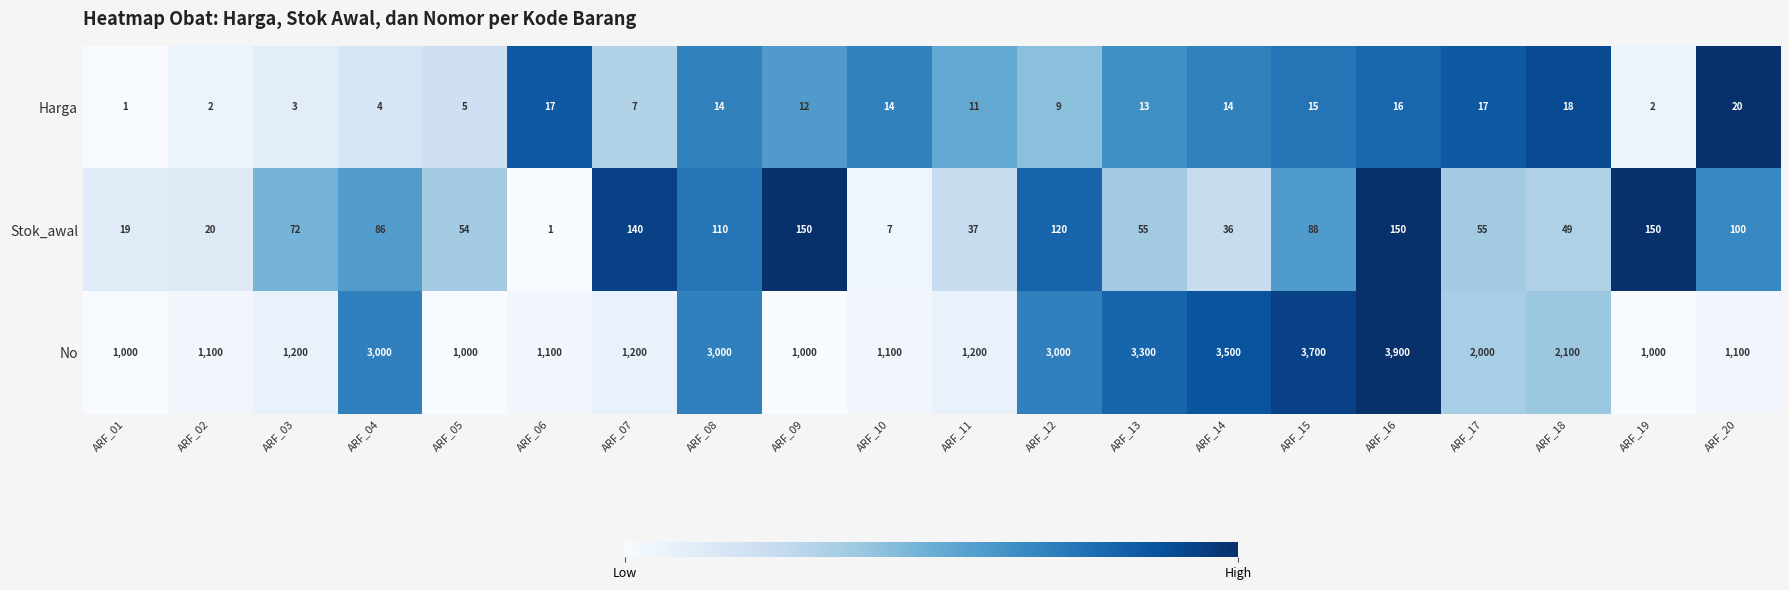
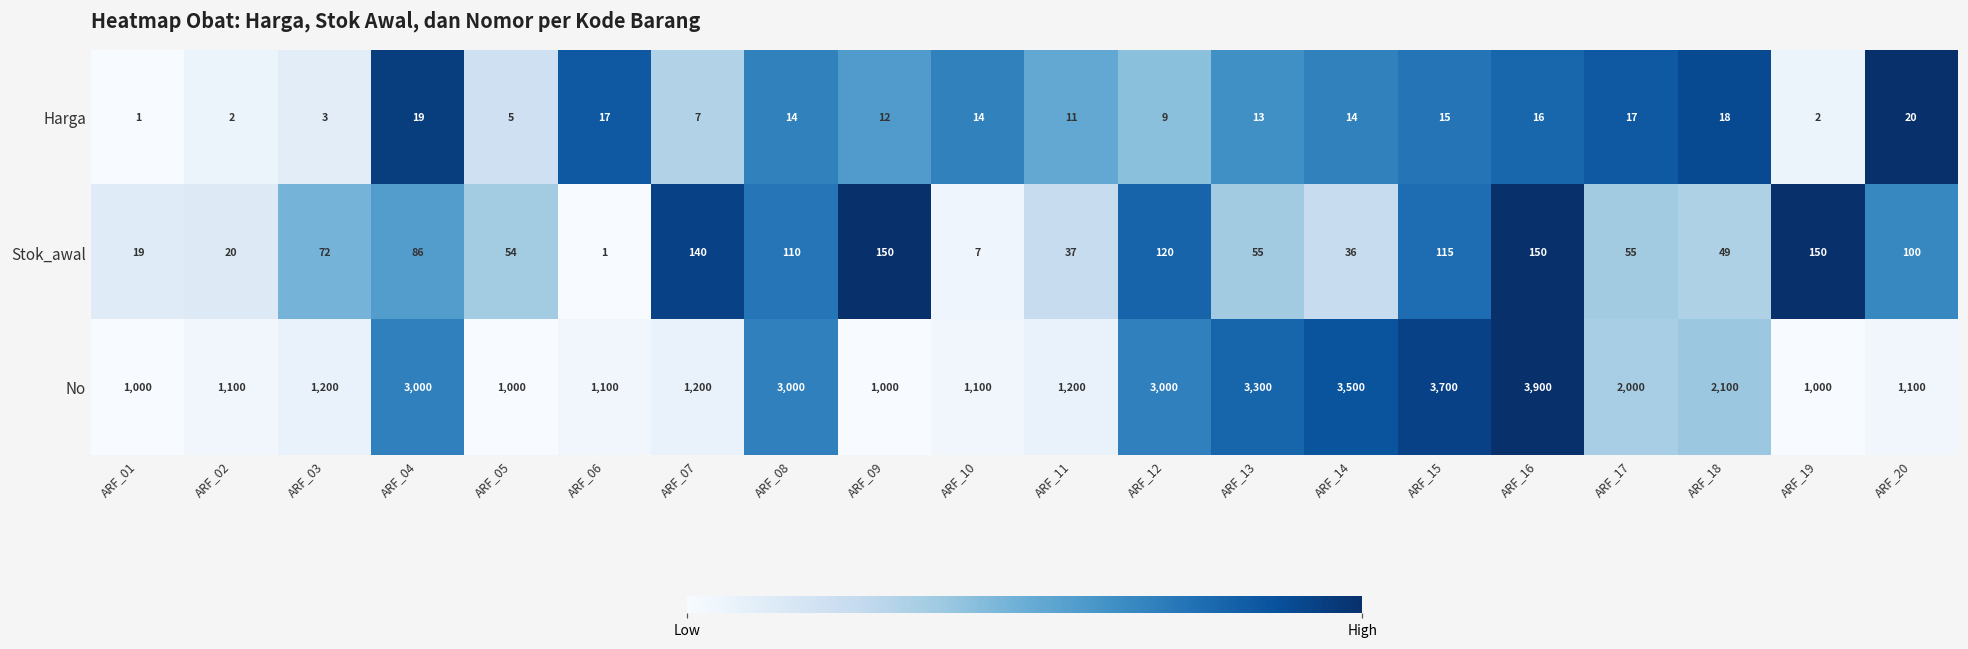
  {
    "Harga": {
      "ARF_01": "1",
      "ARF_02": "2",
      "ARF_03": "3",
-     "ARF_04": "4",
+     "ARF_04": "19",
      "ARF_05": "5",
      "ARF_06": "17",
      "ARF_07": "7",
      "ARF_08": "14",
      "ARF_09": "12",
      "ARF_10": "14",
      "ARF_11": "11",
      "ARF_12": "9",
      "ARF_13": "13",
      "ARF_14": "14",
      "ARF_15": "15",
      "ARF_16": "16",
      "ARF_17": "17",
      "ARF_18": "18",
      "ARF_19": "2",
      "ARF_20": "20"
    },
    "Stok_awal": {
      "ARF_01": "19",
      "ARF_02": "20",
      "ARF_03": "72",
      "ARF_04": "86",
      "ARF_05": "54",
      "ARF_06": "1",
      "ARF_07": "140",
      "ARF_08": "110",
      "ARF_09": "150",
      "ARF_10": "7",
      "ARF_11": "37",
      "ARF_12": "120",
      "ARF_13": "55",
      "ARF_14": "36",
-     "ARF_15": "88",
+     "ARF_15": "115",
      "ARF_16": "150",
      "ARF_17": "55",
      "ARF_18": "49",
      "ARF_19": "150",
      "ARF_20": "100"
    },
    "No": {
      "ARF_01": "1,000",
      "ARF_02": "1,100",
      "ARF_03": "1,200",
      "ARF_04": "3,000",
      "ARF_05": "1,000",
      "ARF_06": "1,100",
      "ARF_07": "1,200",
      "ARF_08": "3,000",
      "ARF_09": "1,000",
      "ARF_10": "1,100",
      "ARF_11": "1,200",
      "ARF_12": "3,000",
      "ARF_13": "3,300",
      "ARF_14": "3,500",
      "ARF_15": "3,700",
      "ARF_16": "3,900",
      "ARF_17": "2,000",
      "ARF_18": "2,100",
      "ARF_19": "1,000",
      "ARF_20": "1,100"
    }
  }
